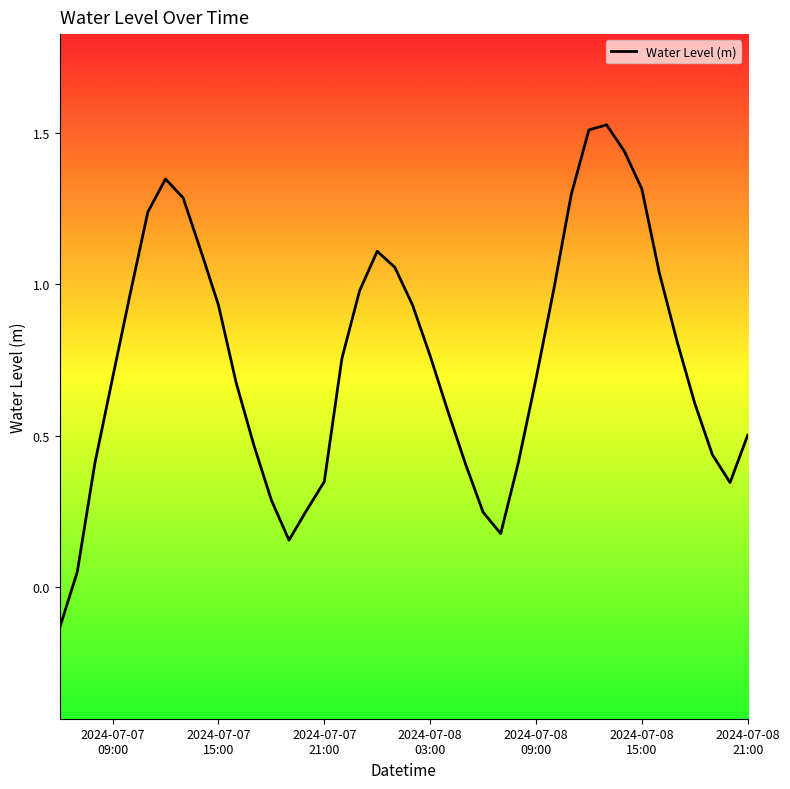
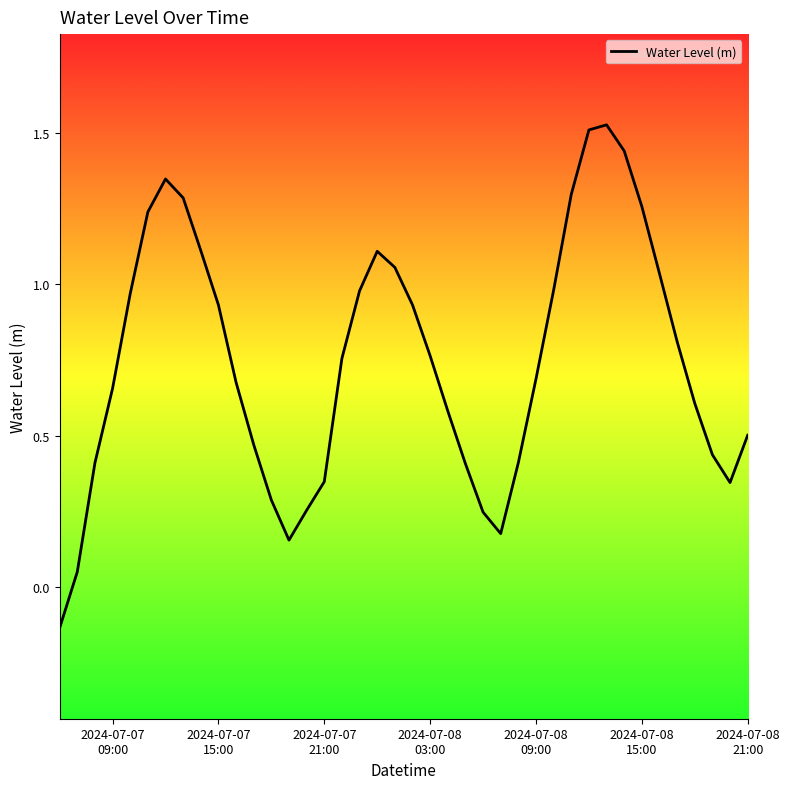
  {
-   "2024-07-07 09:00": 0.69,
+   "2024-07-07 09:00": 0.66,
    "2024-07-07 15:00": 0.93,
    "2024-07-07 21:00": 0.35,
    "2024-07-08 03:00": 0.76,
    "2024-07-08 09:00": 0.69,
-   "2024-07-08 15:00": 1.32,
+   "2024-07-08 15:00": 1.26,
    "2024-07-08 21:00": 0.50
  }
